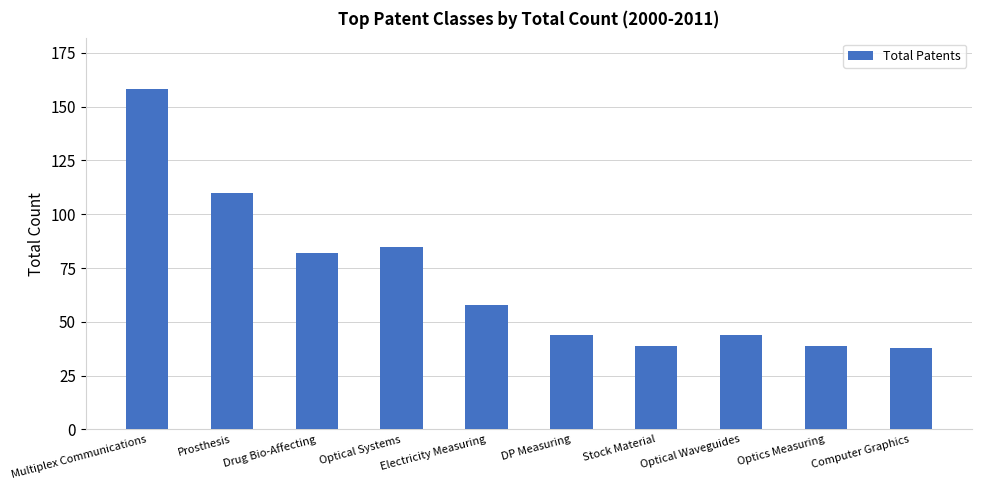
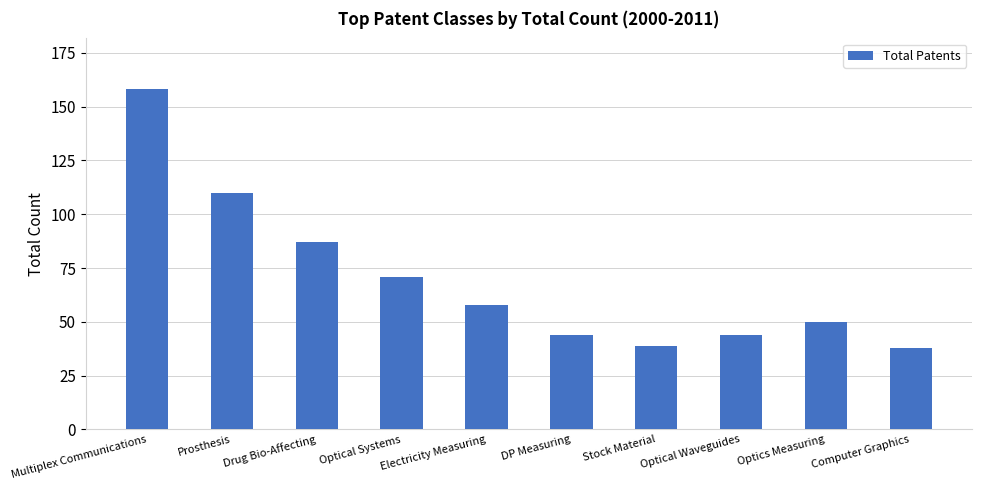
  {
    "Multiplex Communications": 158,
    "Prosthesis": 110,
-   "Drug Bio-Affecting": 82,
-   "Optical Systems": 85,
+   "Drug Bio-Affecting": 87,
+   "Optical Systems": 71,
    "Electricity Measuring": 58,
    "DP Measuring": 44,
    "Stock Material": 39,
    "Optical Waveguides": 44,
-   "Optics Measuring": 39,
+   "Optics Measuring": 50,
    "Computer Graphics": 38
  }
